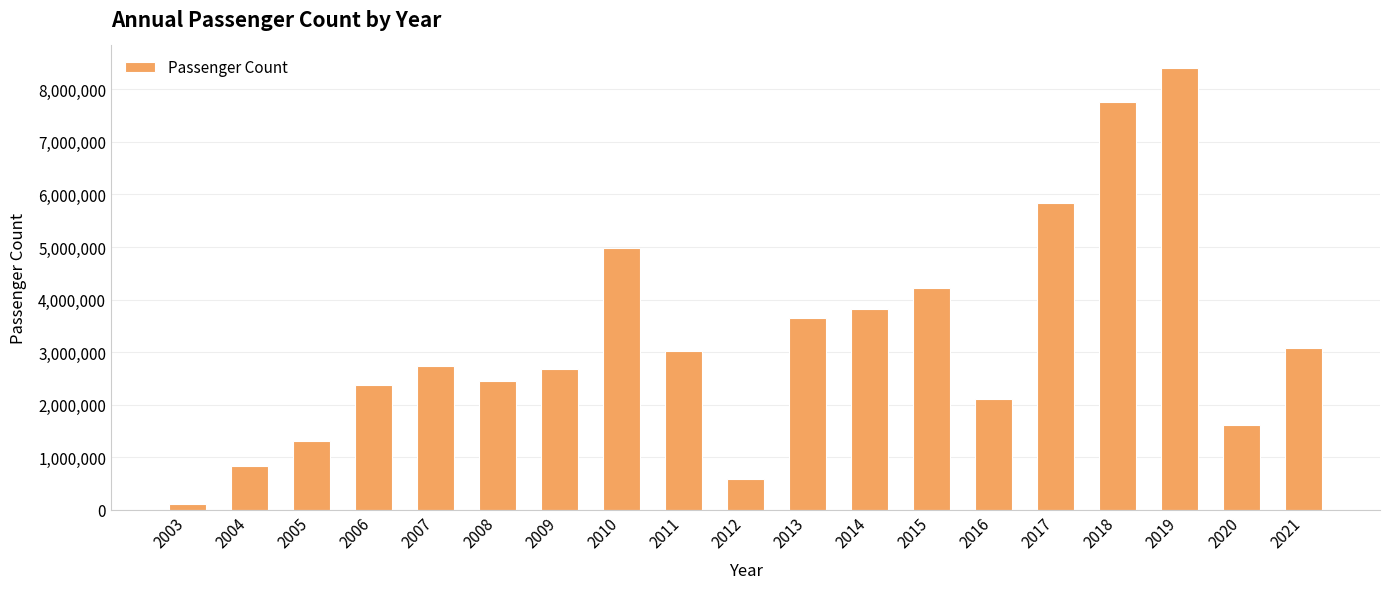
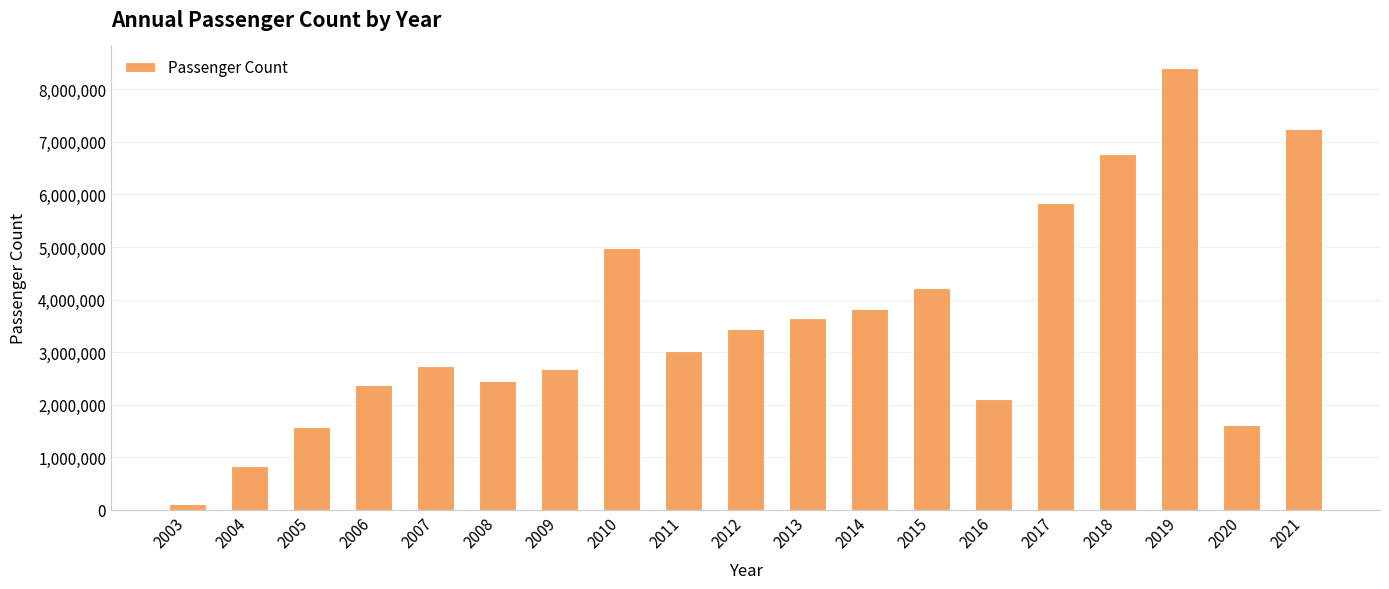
  {
    "2003": "100,000",
    "2004": "800,000",
-   "2005": "1,300,000",
+   "2005": "1,600,000",
    "2006": "2,400,000",
    "2007": "2,700,000",
    "2008": "2,500,000",
    "2009": "2,700,000",
    "2010": "5,000,000",
    "2011": "3,000,000",
-   "2012": "600,000",
+   "2012": "3,400,000",
    "2013": "3,600,000",
    "2014": "3,800,000",
    "2015": "4,200,000",
    "2016": "2,100,000",
    "2017": "5,800,000",
-   "2018": "7,800,000",
+   "2018": "6,800,000",
    "2019": "8,400,000",
    "2020": "1,600,000",
-   "2021": "3,100,000"
+   "2021": "7,200,000"
  }
